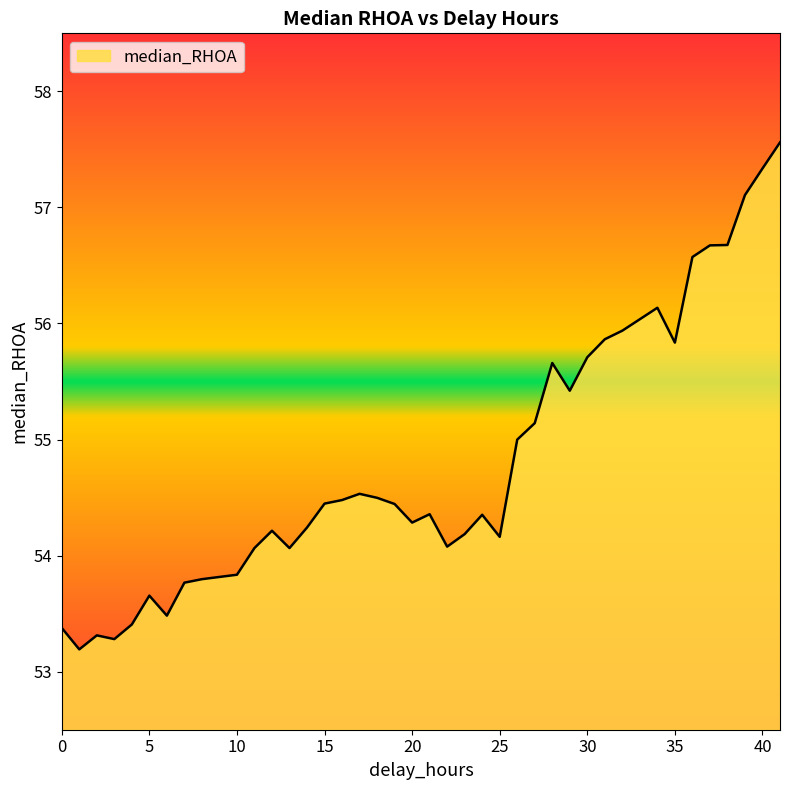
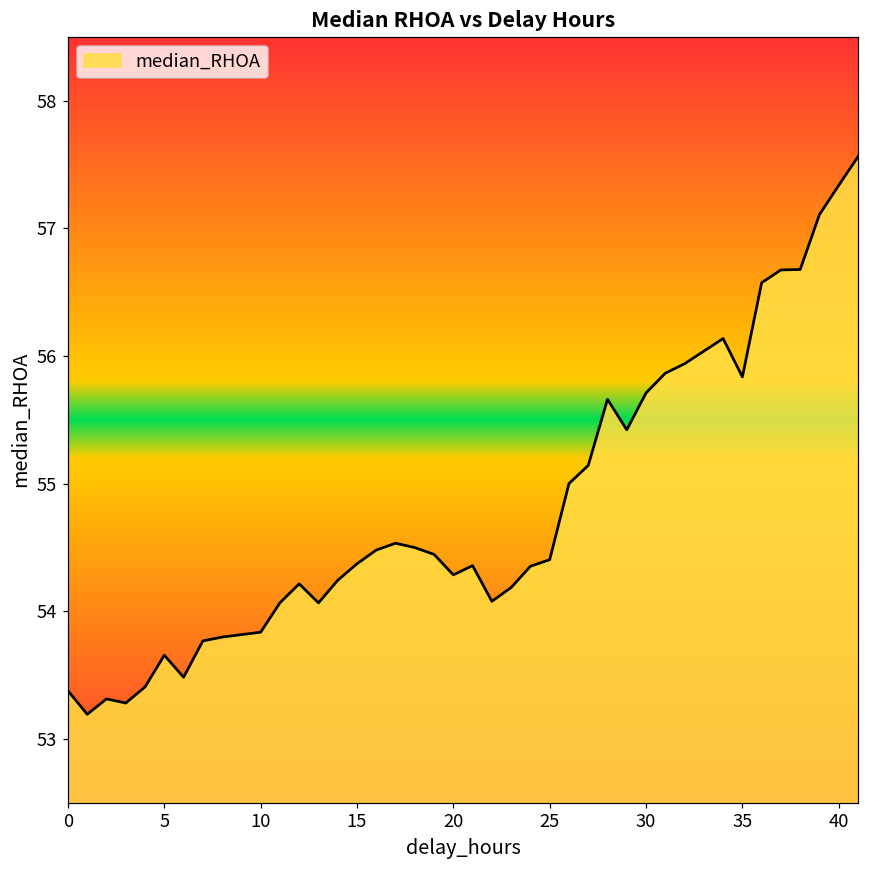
  {
    "0": 53.38,
    "5": 53.66,
    "10": 53.84,
-   "15": 54.45,
+   "15": 54.37,
    "20": 54.28,
-   "25": 54.16,
+   "25": 54.40,
    "30": 55.71,
    "35": 55.84,
    "40": 57.34
  }
